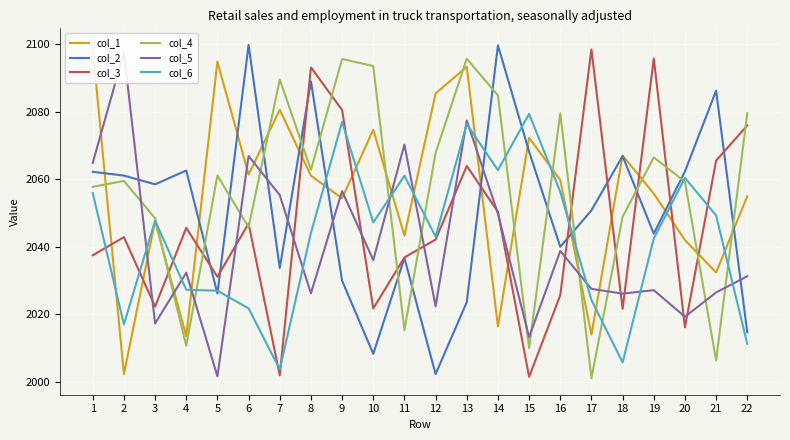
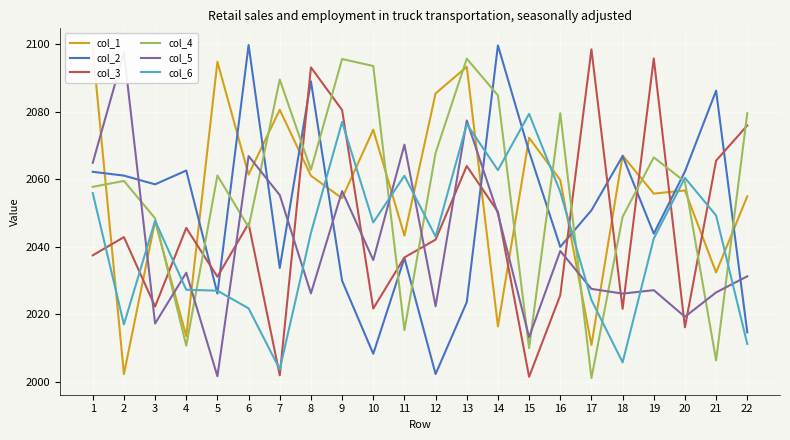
  {
    "col_1": {
      "2": 2002,
      "4": 2013,
      "5": 2095,
      "6": 2061,
      "7": 2081,
      "8": 2061,
      "9": 2054,
      "10": 2075,
      "11": 2043,
      "12": 2085,
      "13": 2093,
      "14": 2016,
      "15": 2072,
      "16": 2060,
-     "17": 2014,
+     "17": 2011,
      "19": 2056,
-     "20": 2042,
+     "20": 2057,
      "21": 2032,
      "22": 2055
    },
    "col_3": {
      "1": 2037,
      "2": 2043,
      "3": 2022,
      "4": 2046,
      "5": 2031,
      "6": 2047,
      "7": 2002,
      "8": 2093,
      "9": 2081,
      "10": 2022,
      "12": 2042,
      "13": 2064,
      "15": 2001,
      "16": 2026,
      "17": 2099,
      "18": 2022,
      "19": 2096,
      "20": 2016,
      "21": 2066,
      "22": 2076
    },
    "col_4": {
      "1": 2058,
      "2": 2060,
      "4": 2011,
      "5": 2061,
      "6": 2046,
      "7": 2090,
      "8": 2063,
      "9": 2096,
      "10": 2094,
      "11": 2015,
      "12": 2068,
      "13": 2096,
      "14": 2085,
      "15": 2010,
      "16": 2080,
      "17": 2001,
      "18": 2049,
      "19": 2066,
      "20": 2059,
      "21": 2006,
      "22": 2080
    },
    "col_5": {
      "1": 2065,
      "3": 2017,
      "4": 2032,
      "5": 2002,
      "6": 2067,
      "7": 2055,
      "8": 2026,
      "9": 2056,
      "10": 2036,
      "11": 2070,
      "12": 2022,
      "13": 2077,
      "15": 2013,
      "16": 2039,
      "17": 2028,
      "18": 2026,
      "19": 2027,
      "20": 2019,
      "21": 2026,
      "22": 2031
    }
  }
